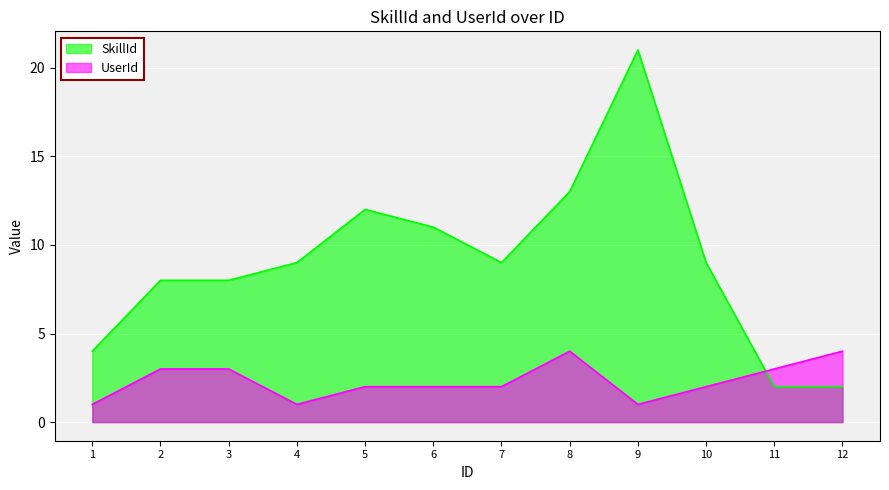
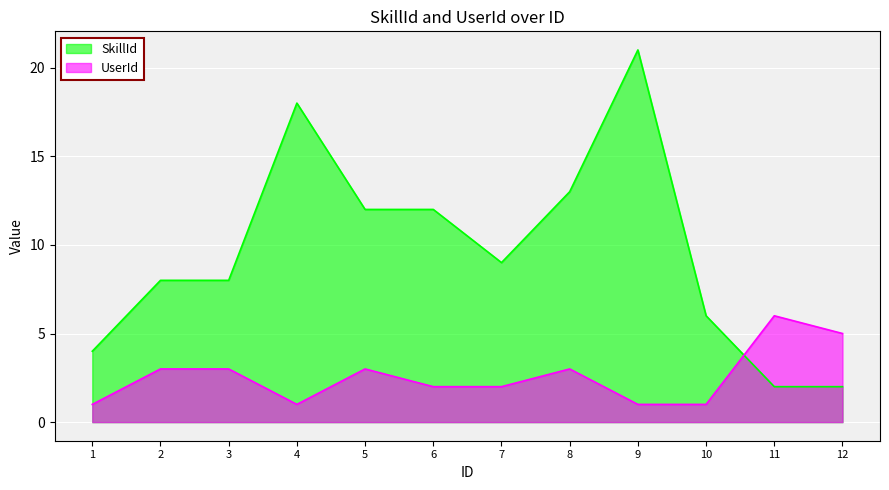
  {
    "SkillId": {
      "1": 4,
      "2": 8,
      "3": 8,
-     "4": 9,
+     "4": 18,
      "5": 12,
-     "6": 11,
+     "6": 12,
      "7": 9,
      "8": 13,
      "9": 21,
-     "10": 9,
+     "10": 6,
      "11": 2,
      "12": 2
    },
    "UserId": {
      "1": 1,
      "2": 3,
      "3": 3,
      "4": 1,
-     "5": 2,
+     "5": 3,
      "6": 2,
      "7": 2,
-     "8": 4,
+     "8": 3,
      "9": 1,
-     "10": 2,
-     "11": 3,
-     "12": 4
+     "10": 1,
+     "11": 6,
+     "12": 5
    }
  }
